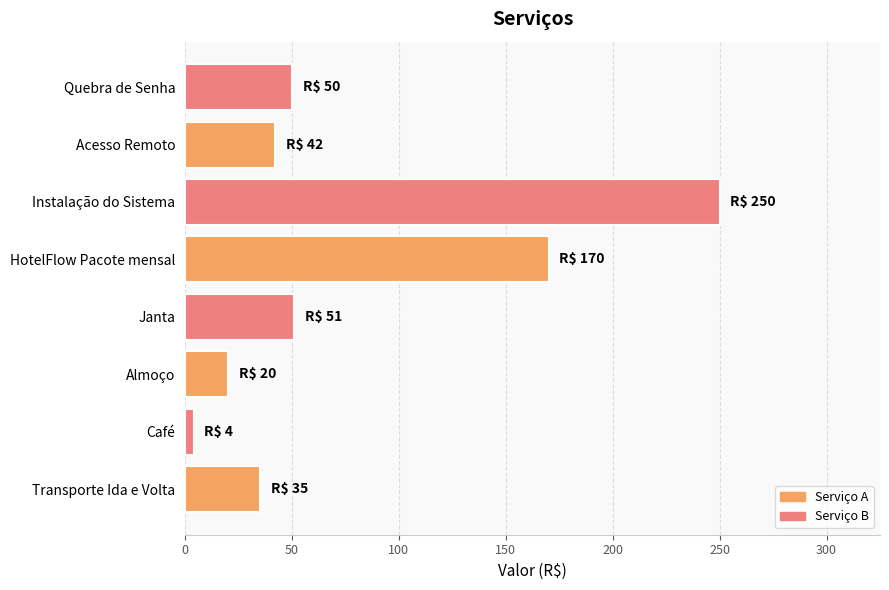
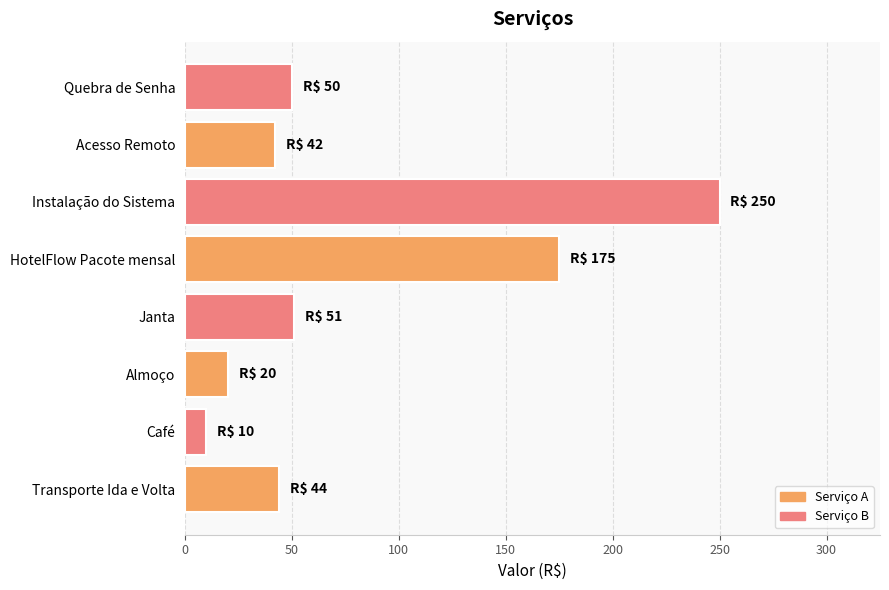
  {
    "Quebra de Senha": 50,
    "Acesso Remoto": 42,
    "Instalação do Sistema": 250,
-   "HotelFlow Pacote mensal": 170,
+   "HotelFlow Pacote mensal": 175,
    "Janta": 51,
    "Almoço": 20,
-   "Café": 4,
-   "Transporte Ida e Volta": 35
+   "Café": 10,
+   "Transporte Ida e Volta": 44
  }
